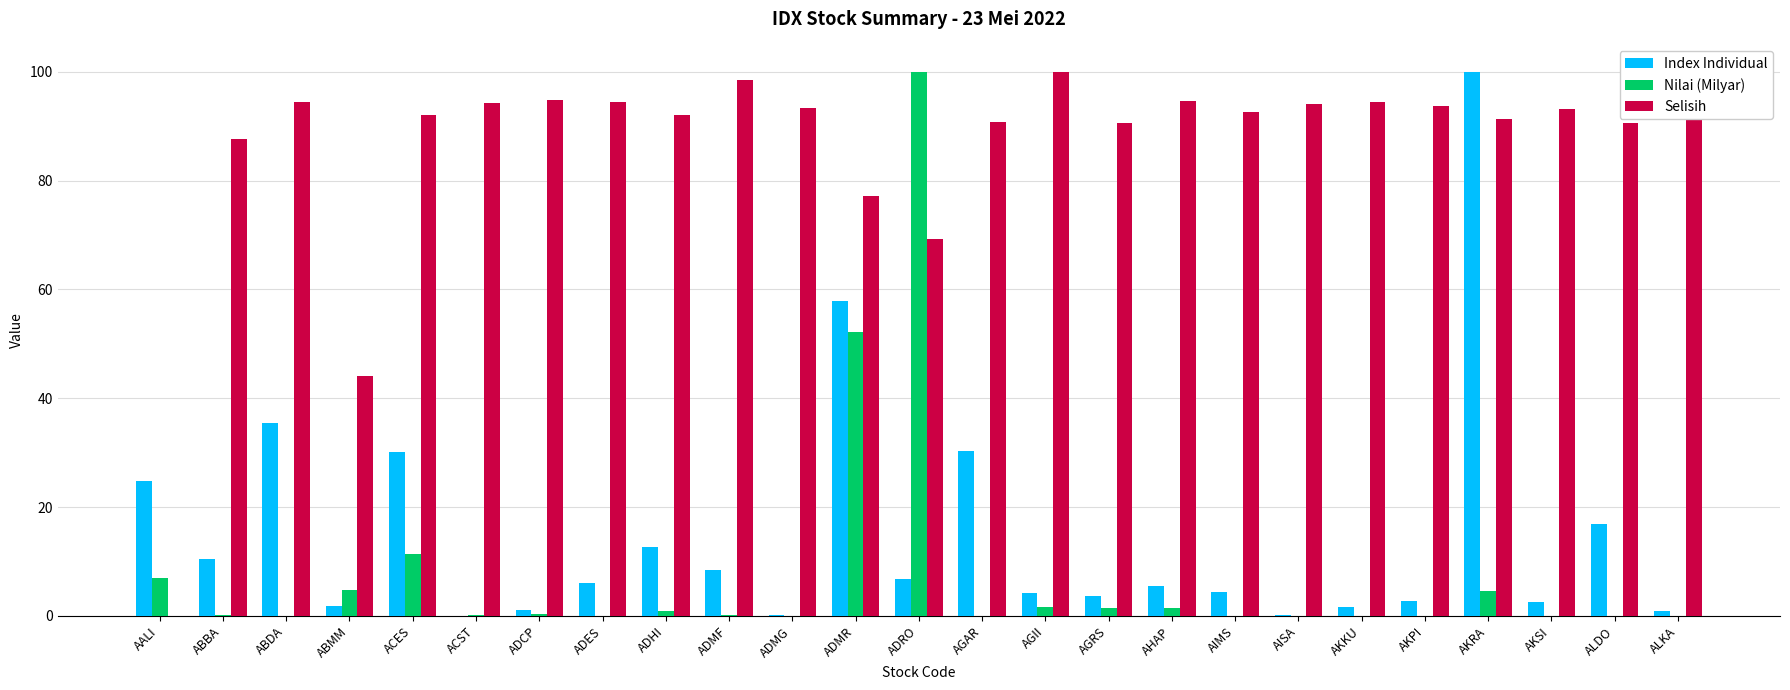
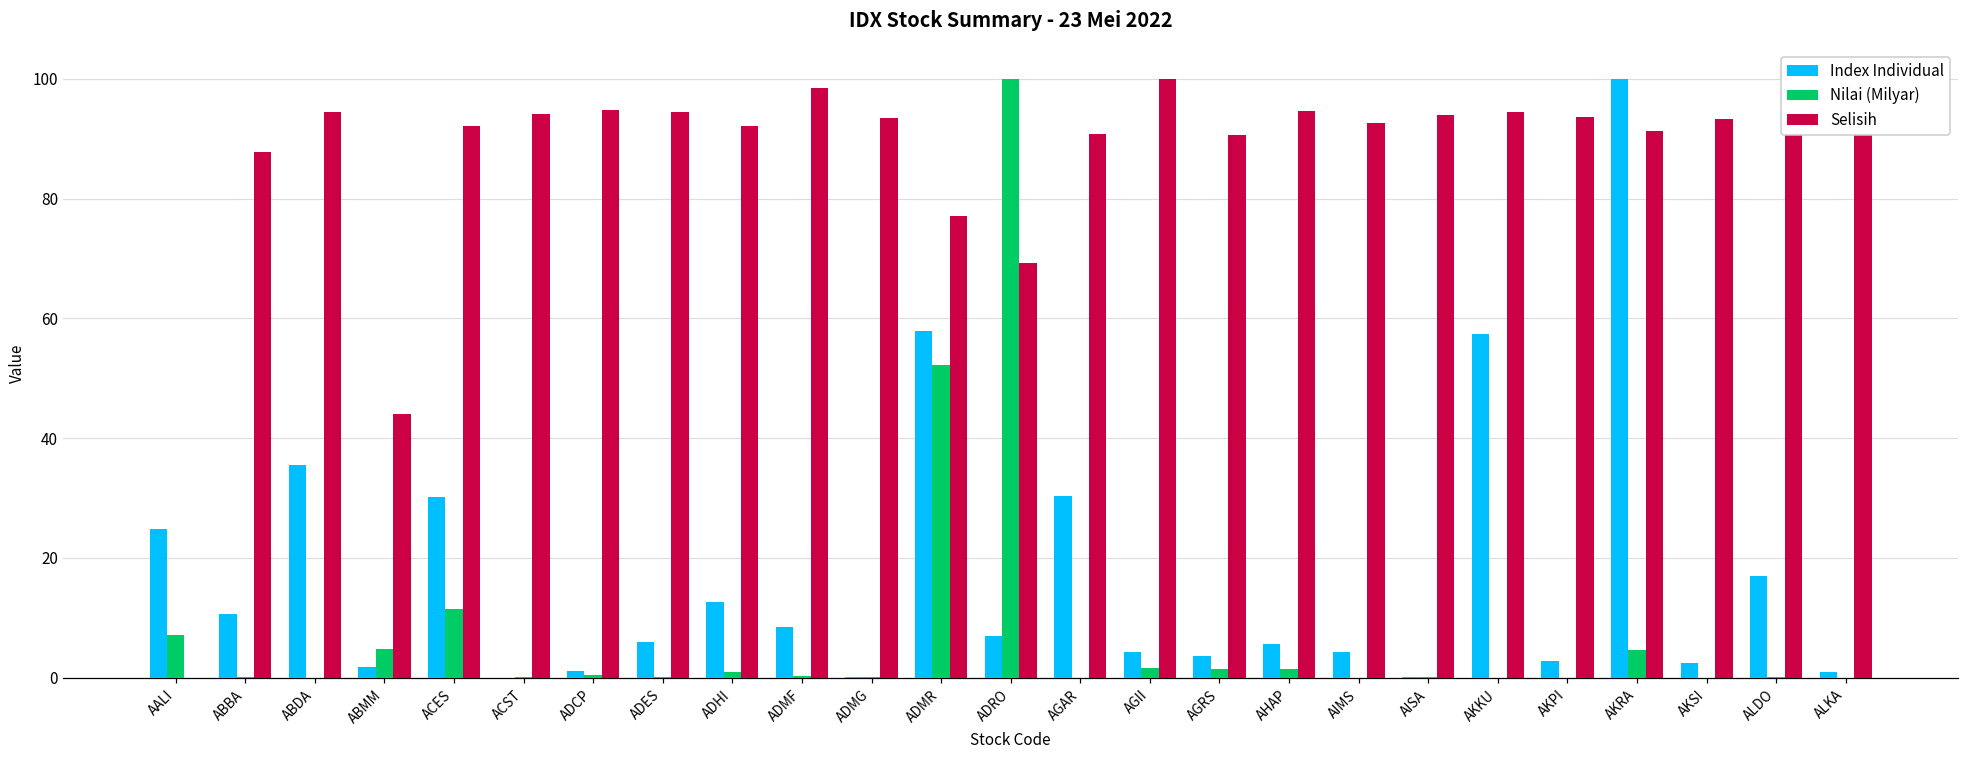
  {
    "Index Individual": {
      "AALI": 25,
      "ABBA": 11,
      "ABDA": 35,
      "ABMM": 2,
      "ACES": 30,
      "ACST": 0,
      "ADCP": 1,
      "ADES": 6,
      "ADHI": 13,
      "ADMF": 8,
      "ADMR": 58,
      "ADRO": 7,
      "AGAR": 30,
      "AGII": 4,
      "AGRS": 4,
      "AHAP": 6,
      "AIMS": 4,
-     "AKKU": 2,
+     "AKKU": 57,
      "AKPI": 3,
      "AKRA": 100,
      "AKSI": 3,
      "ALDO": 17,
      "ALKA": 1
    },
    "Nilai (Milyar)": {
      "AALI": 7,
      "ABDA": 0,
      "ABMM": 5,
      "ACES": 11,
      "ADHI": 1,
      "ADMR": 52,
      "ADRO": 100,
      "AGII": 2,
      "AGRS": 1,
      "AHAP": 1,
      "AKRA": 5
    },
    "Selisih": {
      "AALI": 0,
      "ABBA": 88,
      "ABDA": 94,
      "ABMM": 44,
      "ACES": 92,
      "ACST": 94,
      "ADCP": 95,
      "ADES": 94,
      "ADHI": 92,
      "ADMF": 98,
      "ADMG": 93,
      "ADMR": 77,
      "ADRO": 69,
      "AGAR": 91,
      "AGII": 100,
      "AGRS": 91,
      "AHAP": 95,
      "AIMS": 93,
      "AISA": 94,
      "AKKU": 94,
      "AKPI": 94,
      "AKRA": 91,
      "AKSI": 93,
      "ALDO": 91
    }
  }
